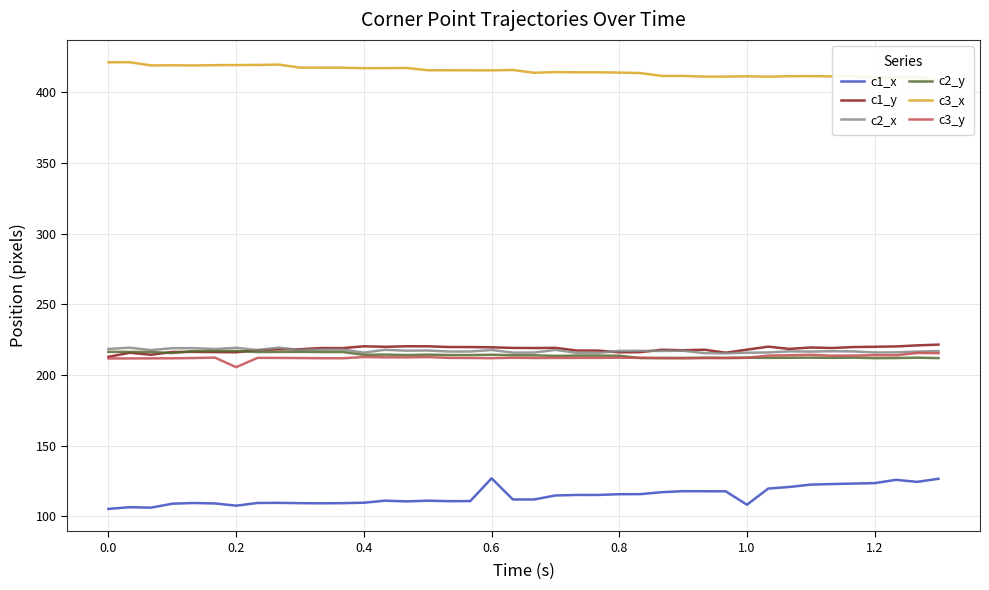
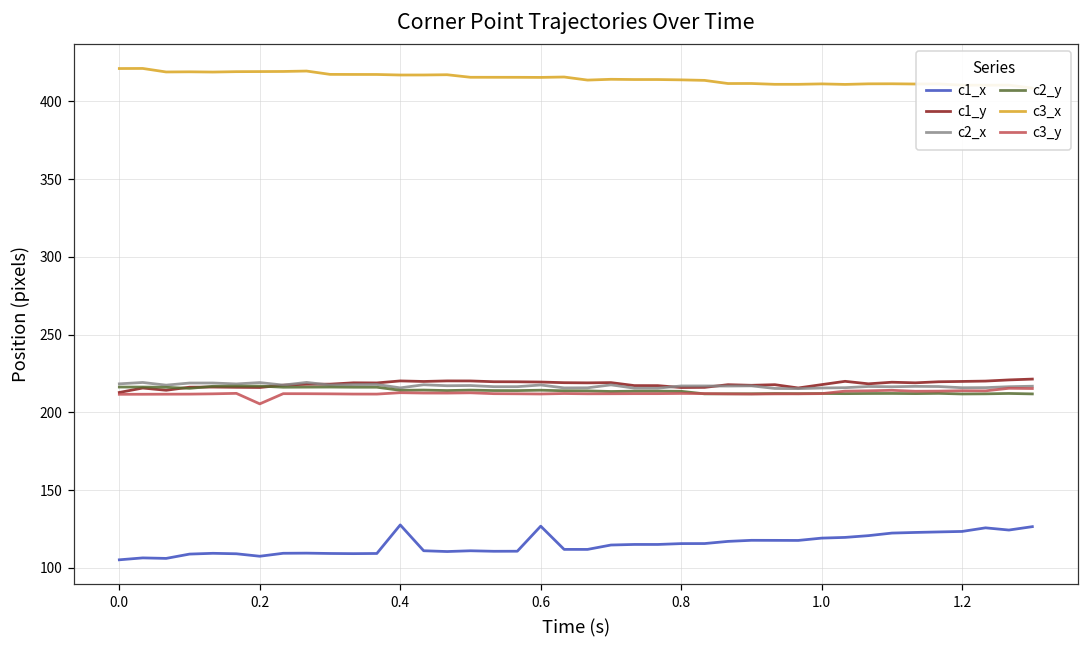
  {
    "c1_x": {
      "0.0": 105,
      "0.2": 108,
-     "0.4": 110,
+     "0.4": 128,
      "0.6": 127,
      "0.8": 116,
-     "1.0": 108,
+     "1.0": 119,
      "1.2": 123
    },
    "c1_y": {
      "0.4": 220,
      "0.6": 220,
      "1.0": 218,
      "1.2": 220
    },
    "c2_x": {
      "0.0": 218,
      "0.2": 219,
      "0.6": 218,
      "1.0": 216,
      "1.2": 216
    },
    "c2_y": {
      "0.0": 216,
      "0.6": 214,
      "1.2": 212
    },
    "c3_x": {
      "0.0": 421,
      "0.2": 419,
      "0.4": 417,
      "0.6": 415,
      "0.8": 414,
      "1.0": 411
    },
    "c3_y": {
      "0.2": 206,
      "0.6": 212,
      "1.2": 214
    }
  }
